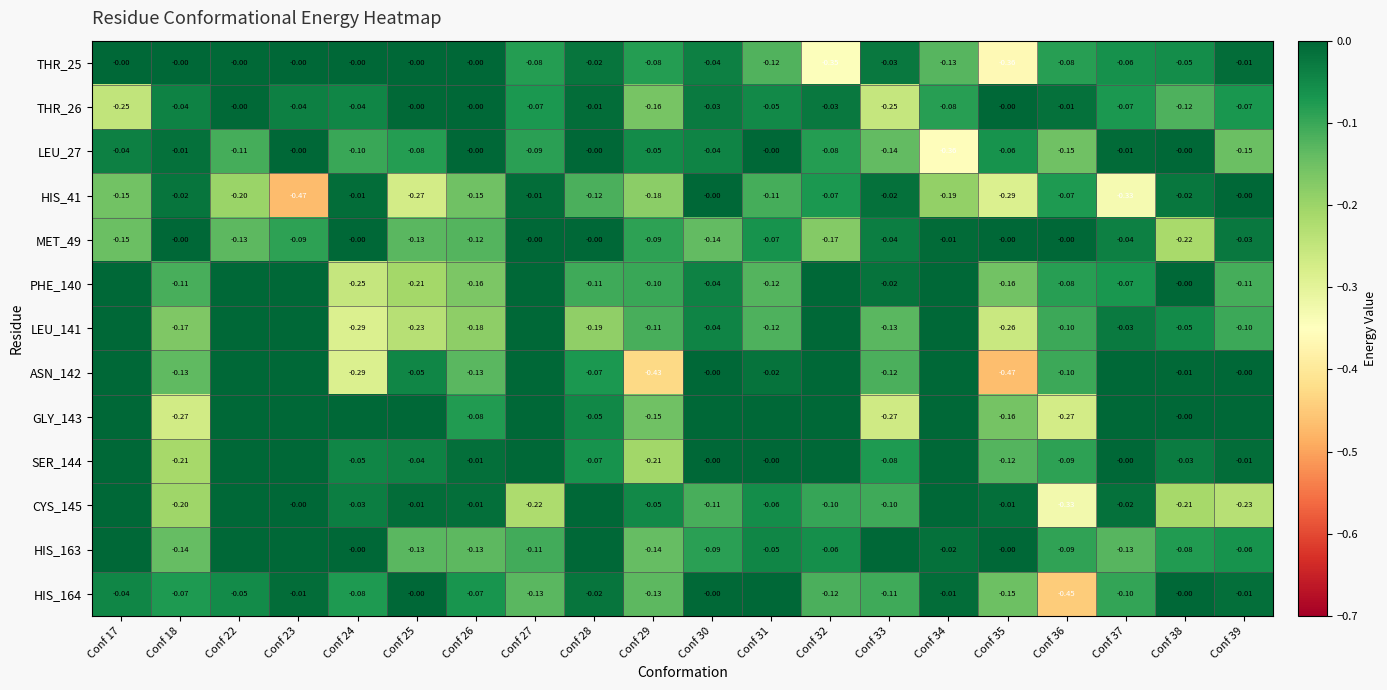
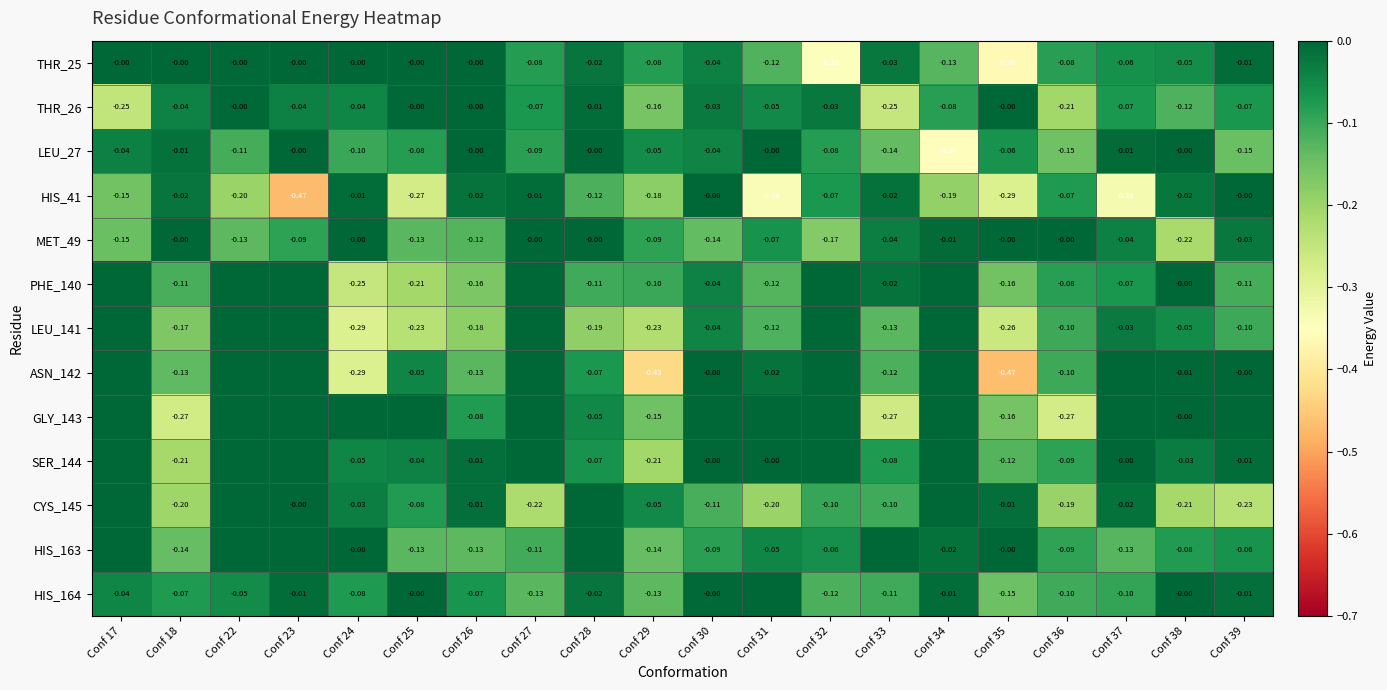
  {
    "THR_26": {
      "Conf 17": -0.25,
      "Conf 18": -0.04,
      "Conf 22": -0.00,
      "Conf 23": -0.04,
      "Conf 24": -0.04,
      "Conf 25": -0.00,
      "Conf 26": -0.00,
      "Conf 27": -0.07,
      "Conf 28": -0.01,
      "Conf 29": -0.16,
      "Conf 30": -0.03,
      "Conf 31": -0.05,
      "Conf 32": -0.03,
      "Conf 33": -0.25,
      "Conf 34": -0.08,
      "Conf 35": -0.00,
-     "Conf 36": -0.01,
+     "Conf 36": -0.21,
      "Conf 37": -0.07,
      "Conf 38": -0.12,
      "Conf 39": -0.07
    },
    "HIS_41": {
      "Conf 17": -0.15,
      "Conf 18": -0.02,
      "Conf 22": -0.20,
      "Conf 23": -0.47,
      "Conf 24": -0.01,
      "Conf 25": -0.27,
-     "Conf 26": -0.15,
+     "Conf 26": -0.02,
      "Conf 27": -0.01,
      "Conf 28": -0.12,
      "Conf 29": -0.18,
      "Conf 30": -0.00,
-     "Conf 31": -0.11,
+     "Conf 31": -0.34,
      "Conf 32": -0.07,
      "Conf 33": -0.02,
      "Conf 34": -0.19,
      "Conf 35": -0.29,
      "Conf 36": -0.07,
      "Conf 37": -0.33,
      "Conf 38": -0.02,
      "Conf 39": -0.00
    },
    "LEU_141": {
      "Conf 18": -0.17,
      "Conf 24": -0.29,
      "Conf 25": -0.23,
      "Conf 26": -0.18,
      "Conf 28": -0.19,
-     "Conf 29": -0.11,
+     "Conf 29": -0.23,
      "Conf 30": -0.04,
      "Conf 31": -0.12,
      "Conf 33": -0.13,
      "Conf 35": -0.26,
      "Conf 36": -0.10,
      "Conf 37": -0.03,
      "Conf 38": -0.05,
      "Conf 39": -0.10
    },
    "CYS_145": {
      "Conf 18": -0.20,
      "Conf 23": -0.00,
      "Conf 24": -0.03,
-     "Conf 25": -0.01,
+     "Conf 25": -0.08,
      "Conf 26": -0.01,
      "Conf 27": -0.22,
      "Conf 29": -0.05,
      "Conf 30": -0.11,
-     "Conf 31": -0.06,
+     "Conf 31": -0.20,
      "Conf 32": -0.10,
      "Conf 33": -0.10,
      "Conf 35": -0.01,
-     "Conf 36": -0.33,
+     "Conf 36": -0.19,
      "Conf 37": -0.02,
      "Conf 38": -0.21,
      "Conf 39": -0.23
    },
    "HIS_164": {
      "Conf 17": -0.04,
      "Conf 18": -0.07,
      "Conf 22": -0.05,
      "Conf 23": -0.01,
      "Conf 24": -0.08,
      "Conf 25": -0.00,
      "Conf 26": -0.07,
      "Conf 27": -0.13,
      "Conf 28": -0.02,
      "Conf 29": -0.13,
      "Conf 30": -0.00,
      "Conf 32": -0.12,
      "Conf 33": -0.11,
      "Conf 34": -0.01,
      "Conf 35": -0.15,
-     "Conf 36": -0.45,
+     "Conf 36": -0.10,
      "Conf 37": -0.10,
      "Conf 38": -0.00,
      "Conf 39": -0.01
    }
  }
